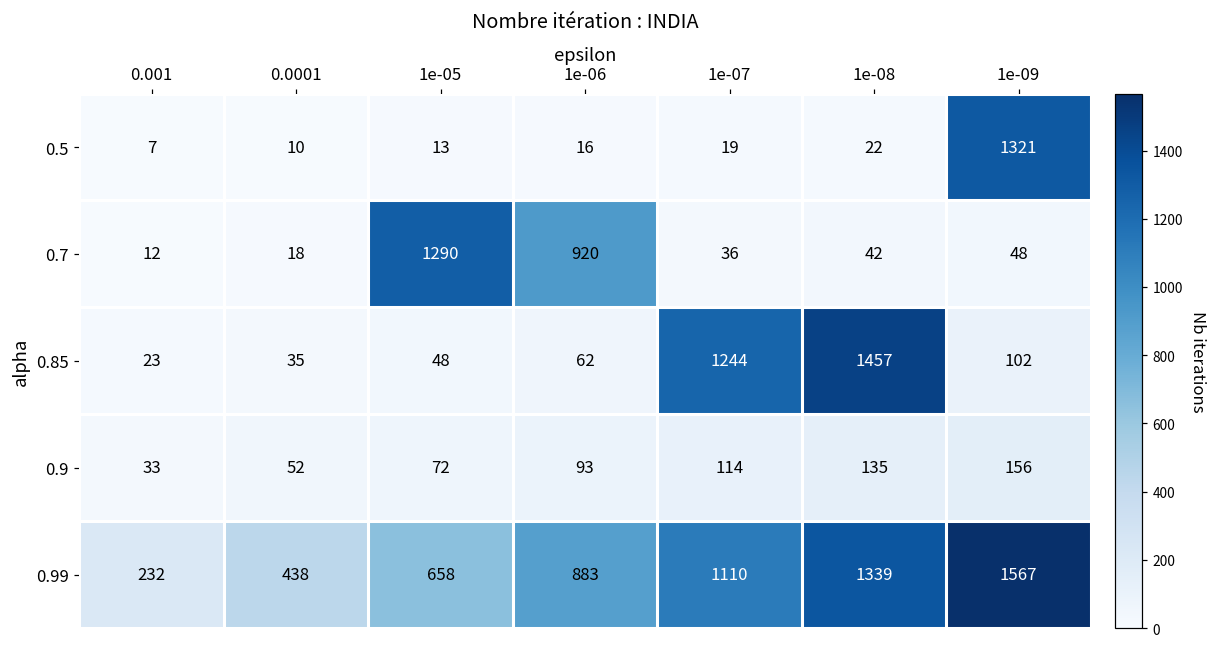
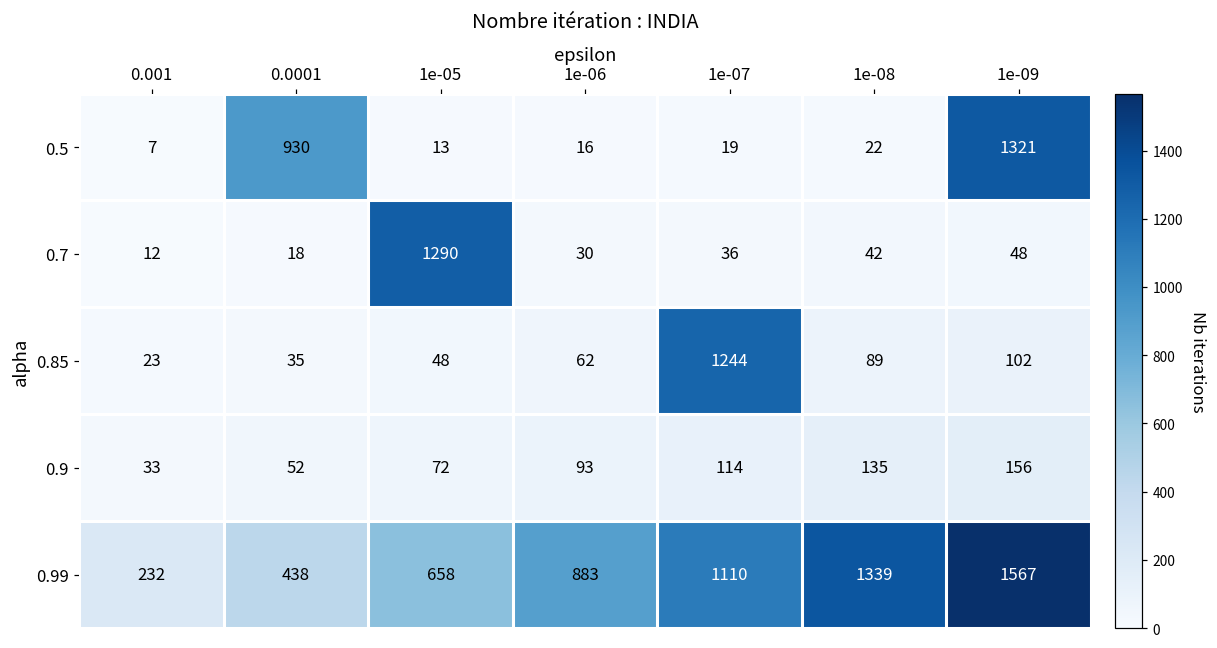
  {
    "0.5": {
      "0.001": 7,
-     "0.0001": 10,
+     "0.0001": 930,
      "1e-05": 13,
      "1e-06": 16,
      "1e-07": 19,
      "1e-08": 22,
      "1e-09": 1321
    },
    "0.7": {
      "0.001": 12,
      "0.0001": 18,
      "1e-05": 1290,
-     "1e-06": 920,
+     "1e-06": 30,
      "1e-07": 36,
      "1e-08": 42,
      "1e-09": 48
    },
    "0.85": {
      "0.001": 23,
      "0.0001": 35,
      "1e-05": 48,
      "1e-06": 62,
      "1e-07": 1244,
-     "1e-08": 1457,
+     "1e-08": 89,
      "1e-09": 102
    },
    "0.9": {
      "0.001": 33,
      "0.0001": 52,
      "1e-05": 72,
      "1e-06": 93,
      "1e-07": 114,
      "1e-08": 135,
      "1e-09": 156
    },
    "0.99": {
      "0.001": 232,
      "0.0001": 438,
      "1e-05": 658,
      "1e-06": 883,
      "1e-07": 1110,
      "1e-08": 1339,
      "1e-09": 1567
    }
  }
